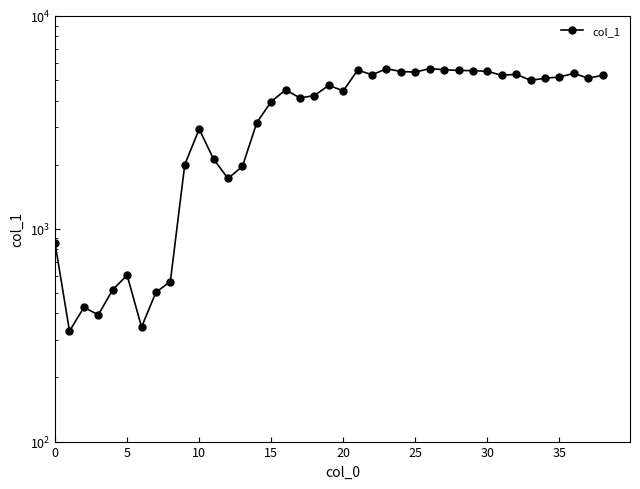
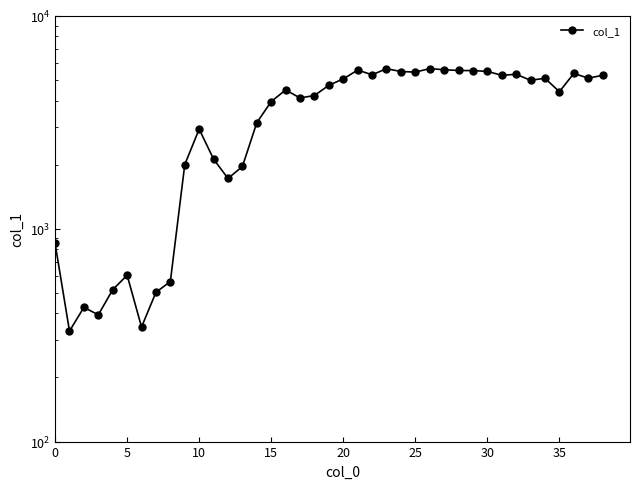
  {
    "0": 850,
    "5": 600,
    "10": 2900,
    "15": 4000,
-   "20": 4400,
+   "20": 5100,
    "25": 5400,
    "30": 5500,
-   "35": 5200
+   "35": 4400
  }
